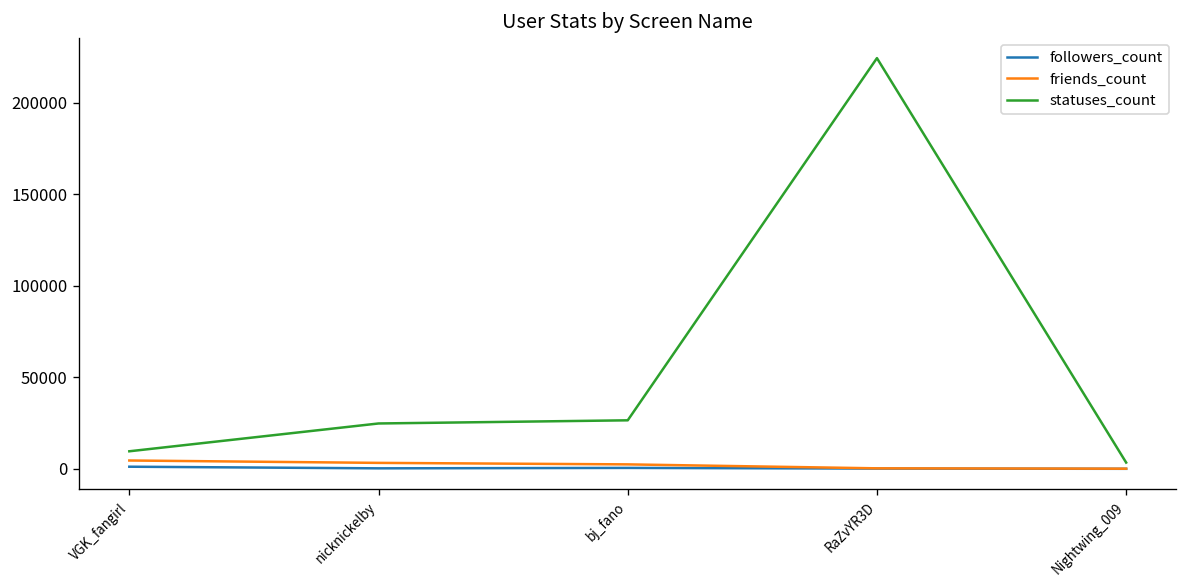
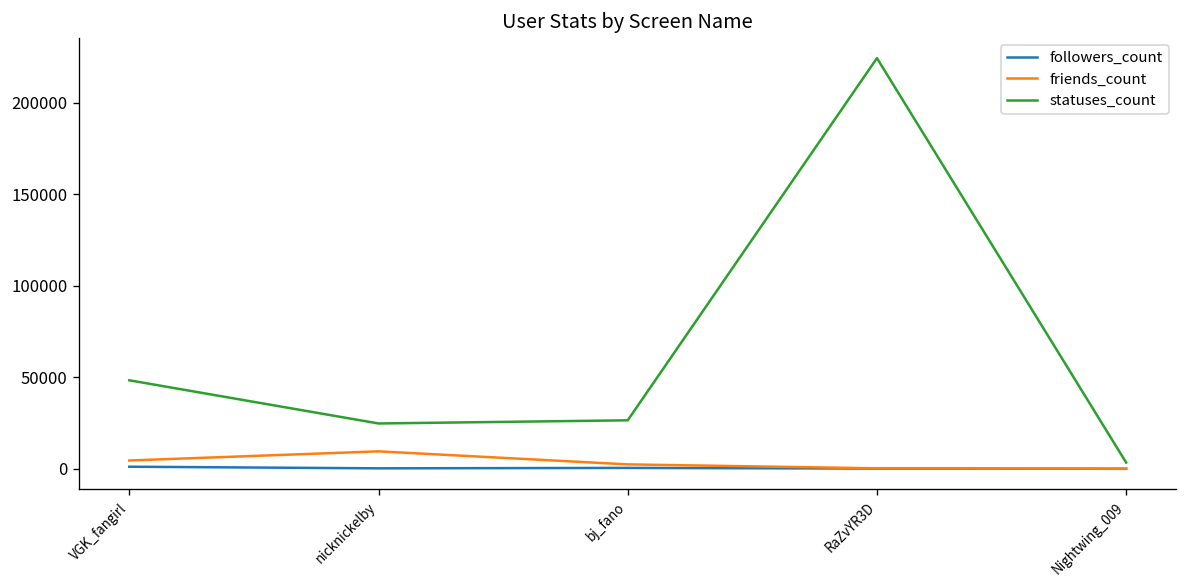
  {
    "followers_count": {
      "VGK_fangirl": 1000,
      "nicknickelby": 0,
      "bj_fano": 1000
    },
    "friends_count": {
      "VGK_fangirl": 5000,
-     "nicknickelby": 3000,
+     "nicknickelby": 10000,
      "bj_fano": 2000
    },
    "statuses_count": {
-     "VGK_fangirl": 10000,
+     "VGK_fangirl": 48000,
      "nicknickelby": 25000,
      "bj_fano": 27000,
      "RaZvYR3D": 224000,
      "Nightwing_009": 3000
    }
  }
